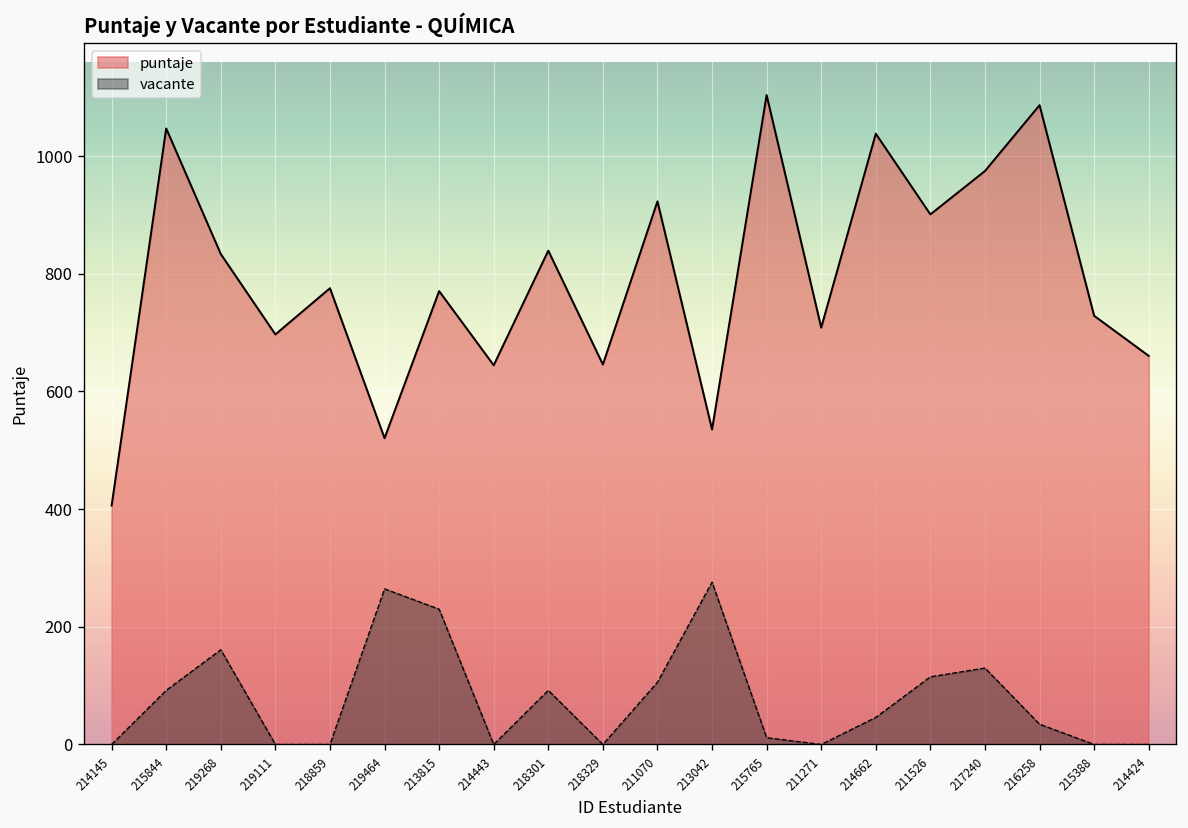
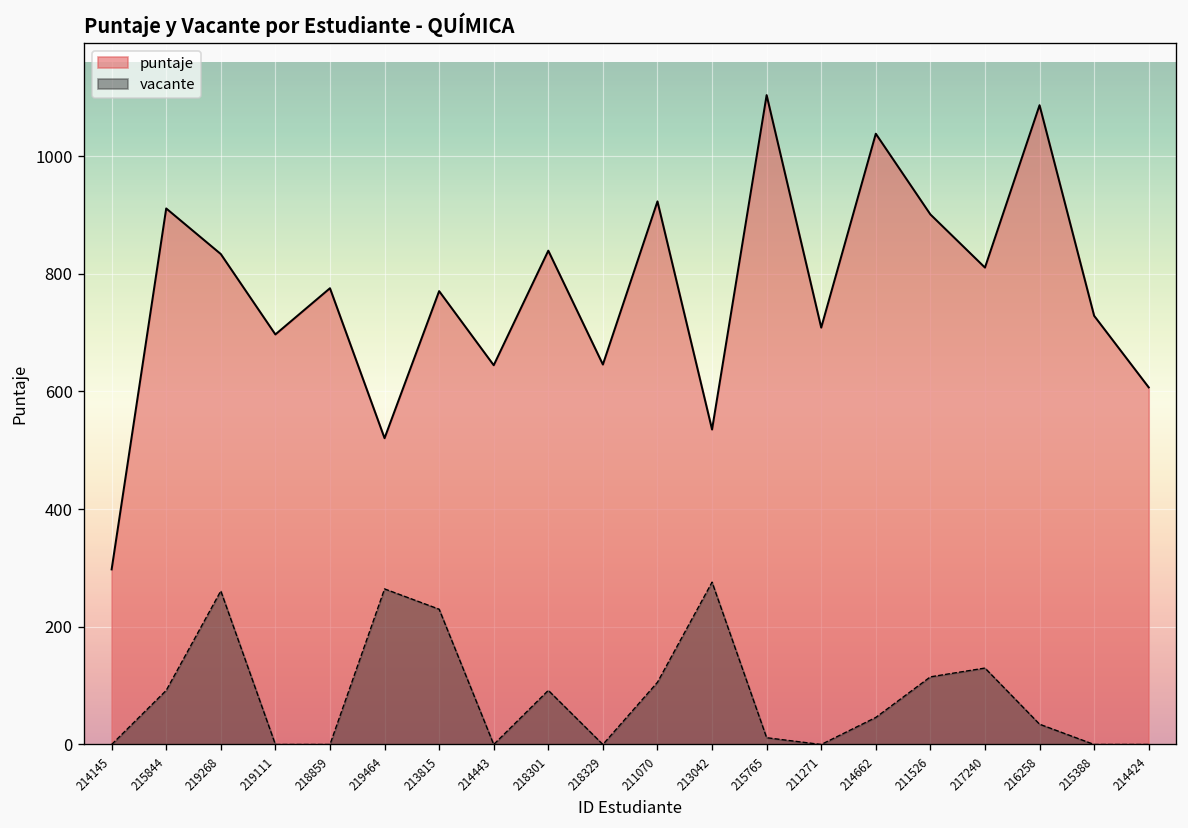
  {
    "puntaje": {
-     "214145": 410,
-     "215844": 1050,
+     "214145": 300,
+     "215844": 910,
      "219268": 830,
      "219111": 700,
      "218859": 780,
      "219464": 520,
      "213815": 770,
      "214443": 640,
      "218301": 840,
      "218329": 650,
      "211070": 920,
      "213042": 540,
      "215765": 1100,
      "211271": 710,
      "214662": 1040,
      "211526": 900,
-     "217240": 970,
+     "217240": 810,
      "216258": 1090,
      "215388": 730,
-     "214424": 660
+     "214424": 610
    },
    "vacante": {
      "214145": 0,
      "215844": 90,
-     "219268": 160,
+     "219268": 260,
      "219111": 0,
      "218859": 0,
      "219464": 260,
      "213815": 230,
      "214443": 0,
      "218301": 90,
      "218329": 0,
      "211070": 110,
      "213042": 280,
      "215765": 10,
      "211271": 0,
      "214662": 50,
      "211526": 110,
      "217240": 130,
      "216258": 30,
      "215388": 0,
      "214424": 0
    }
  }
